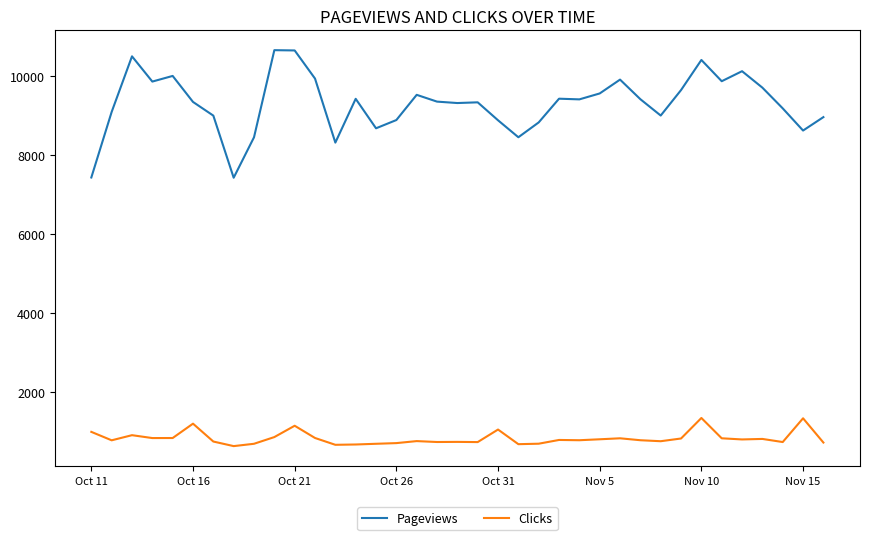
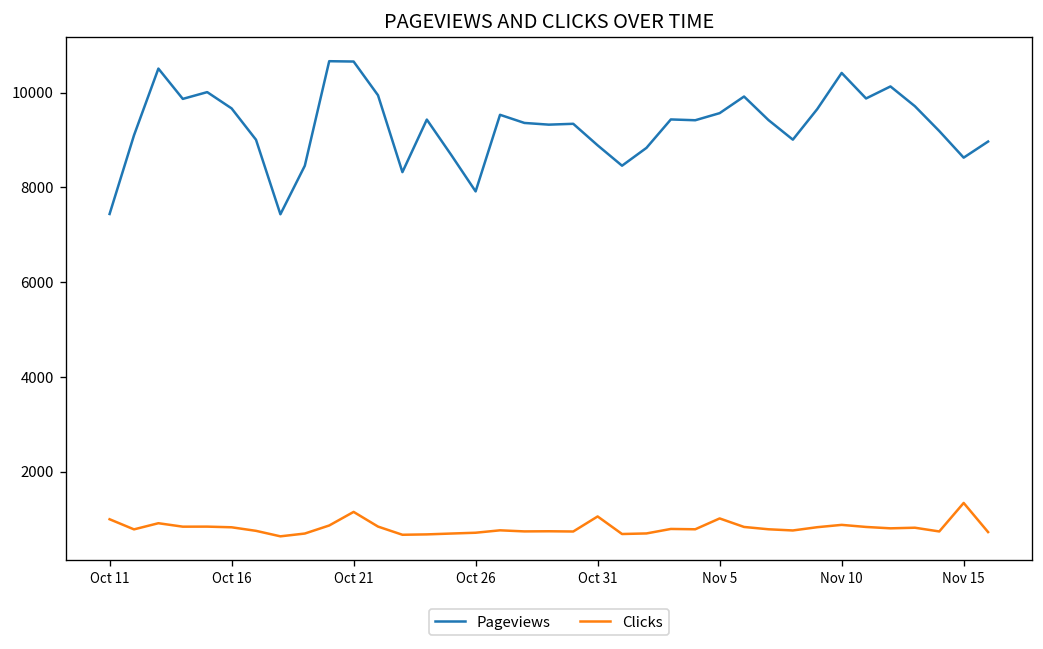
  {
    "Pageviews": {
      "Oct 11": 7400,
-     "Oct 16": 9400,
+     "Oct 16": 9700,
      "Oct 21": 10700,
-     "Oct 26": 8900,
+     "Oct 26": 7900,
      "Oct 31": 8900,
      "Nov 5": 9600,
      "Nov 10": 10400,
      "Nov 15": 8600
    },
    "Clicks": {
      "Oct 11": 1000,
-     "Oct 16": 1200,
+     "Oct 16": 800,
      "Oct 21": 1100,
      "Oct 26": 700,
      "Oct 31": 1100,
-     "Nov 5": 800,
-     "Nov 10": 1300,
+     "Nov 5": 1000,
+     "Nov 10": 900,
      "Nov 15": 1300
    }
  }
